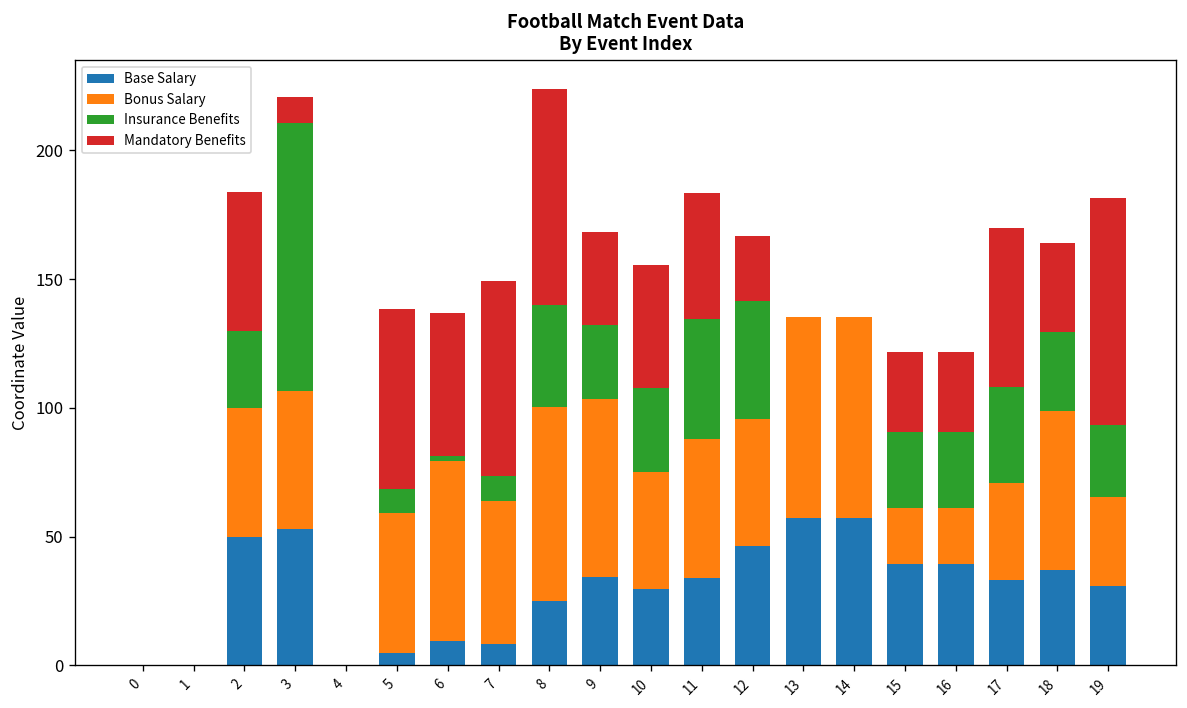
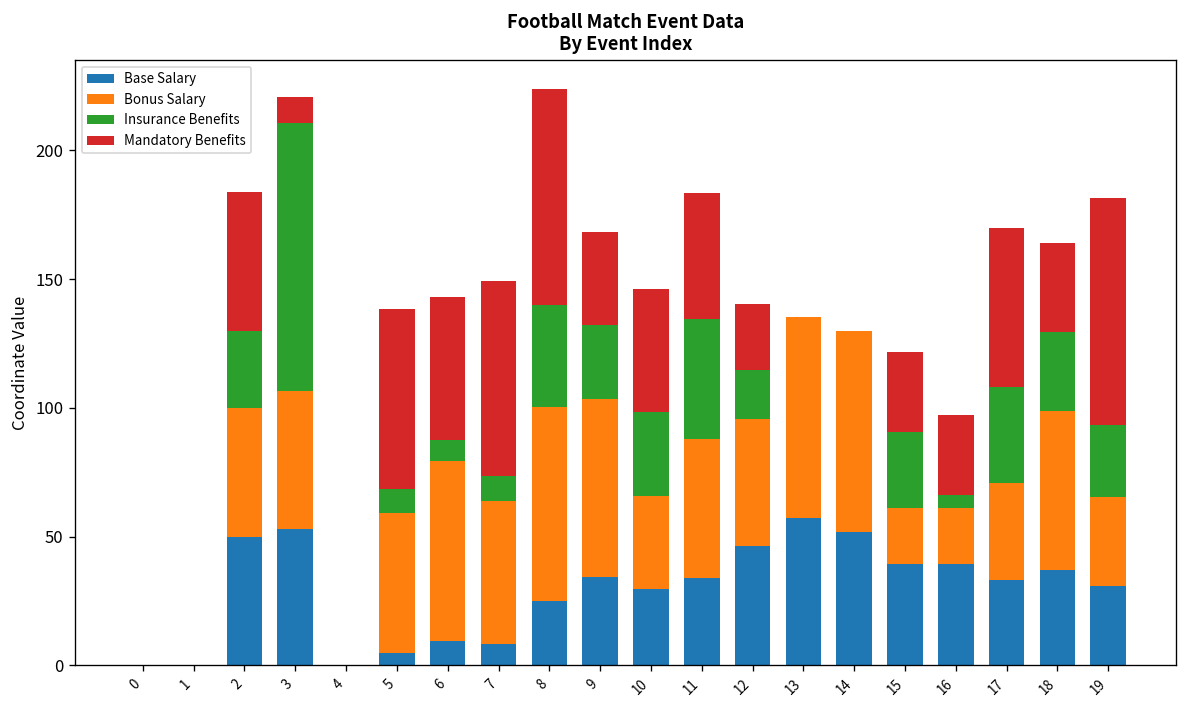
  {
    "Base Salary": {
      "0": 0,
      "1": 0,
      "2": 50,
      "3": 53,
      "4": 0,
      "5": 5,
      "6": 9,
      "7": 8,
      "8": 25,
      "9": 35,
      "10": 30,
      "11": 34,
      "12": 47,
      "13": 57,
-     "14": 57,
+     "14": 52,
      "15": 39,
      "16": 39,
      "17": 33,
      "18": 37,
      "19": 31
    },
    "Bonus Salary": {
      "0": 0,
      "1": 0,
      "2": 50,
      "3": 54,
      "4": 0,
      "5": 55,
      "6": 70,
      "7": 56,
      "8": 75,
      "9": 69,
-     "10": 45,
+     "10": 36,
      "11": 54,
      "12": 49,
      "13": 78,
      "14": 78,
      "15": 22,
      "16": 22,
      "17": 38,
      "18": 62,
      "19": 35
    },
    "Insurance Benefits": {
      "0": 0,
      "1": 0,
      "2": 30,
      "3": 104,
      "4": 0,
      "5": 9,
-     "6": 2,
+     "6": 8,
      "7": 10,
      "8": 40,
      "9": 29,
      "10": 33,
      "11": 47,
-     "12": 46,
+     "12": 19,
      "13": 0,
      "14": 0,
      "15": 30,
-     "16": 30,
+     "16": 5,
      "17": 37,
      "18": 31,
      "19": 28
    },
    "Mandatory Benefits": {
      "0": 0,
      "1": 0,
      "2": 54,
      "3": 10,
      "4": 0,
      "5": 70,
      "6": 56,
      "7": 76,
      "8": 84,
      "9": 36,
      "10": 48,
      "11": 49,
      "12": 26,
      "13": 0,
      "14": 0,
      "15": 31,
      "16": 31,
      "17": 62,
      "18": 35,
      "19": 88
    }
  }
